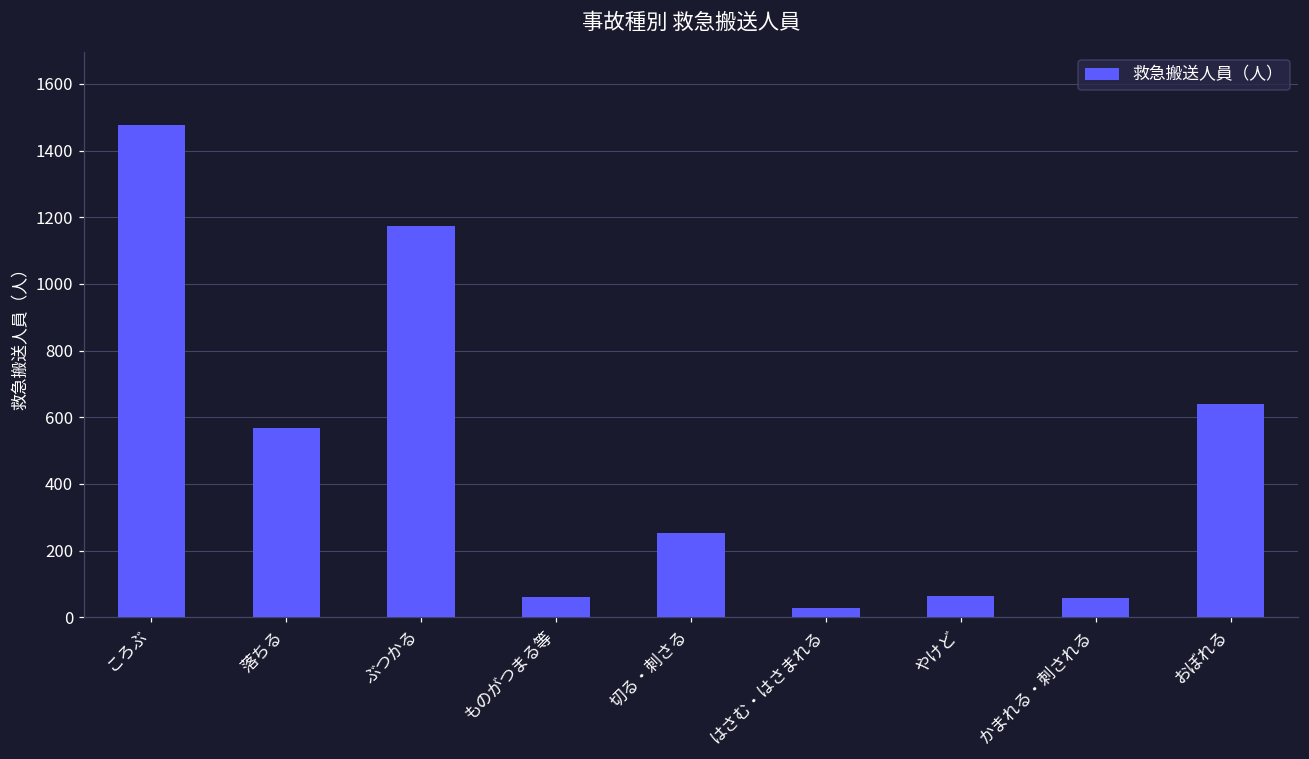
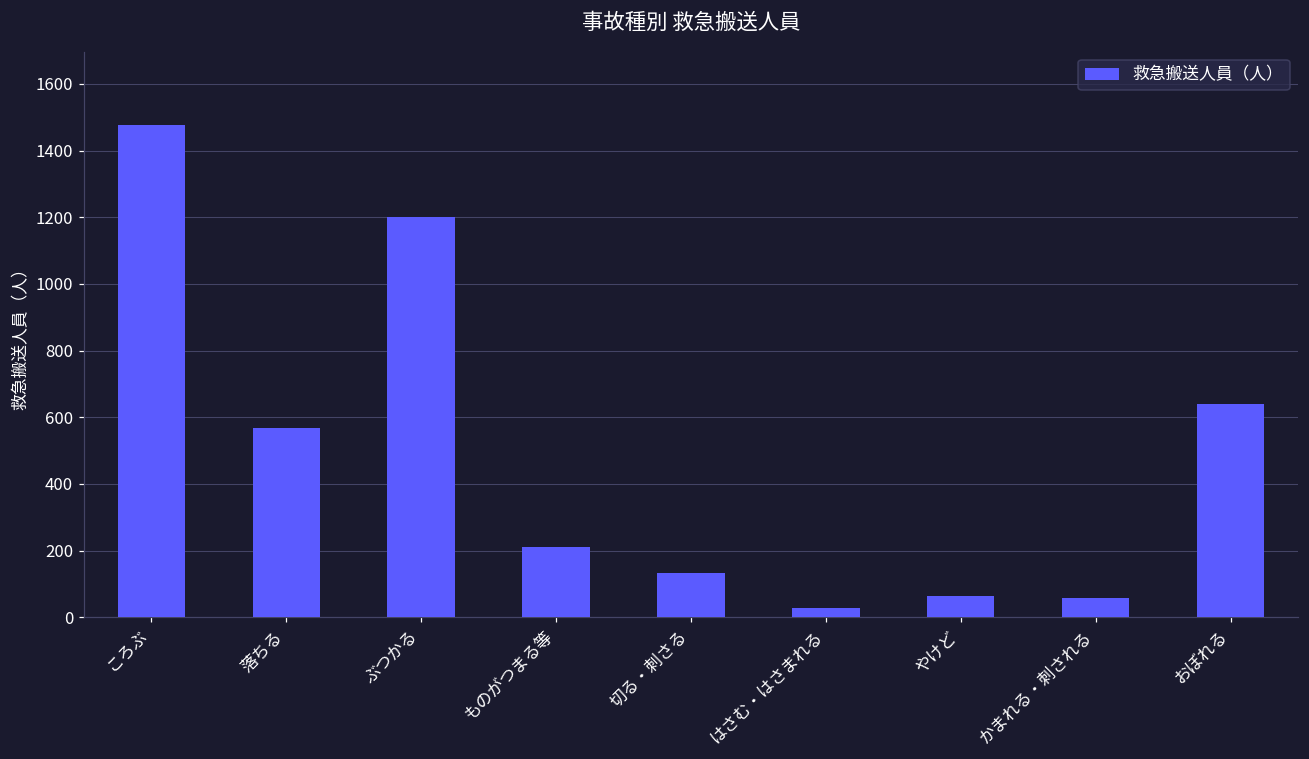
  {
    "ころぶ": 1480,
    "落ちる": 570,
-   "ぶつかる": 1170,
-   "ものがつまる等": 60,
-   "切る・刺さる": 250,
+   "ぶつかる": 1200,
+   "ものがつまる等": 210,
+   "切る・刺さる": 130,
    "はさむ・はさまれる": 30,
    "やけど": 60,
    "かまれる・刺される": 60,
    "おぼれる": 640
  }
